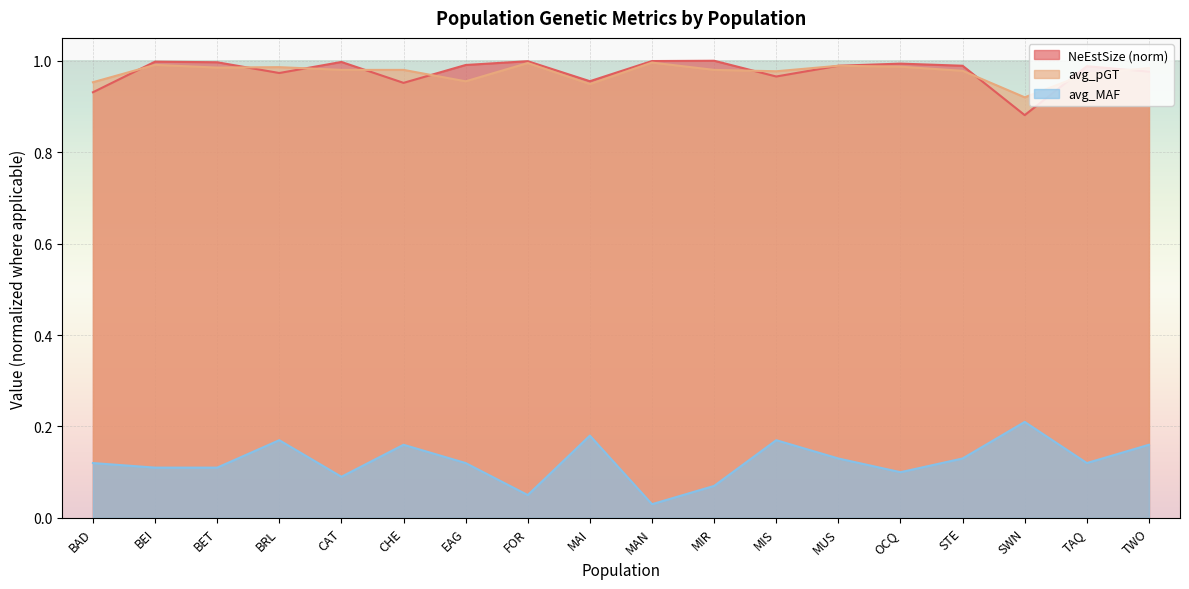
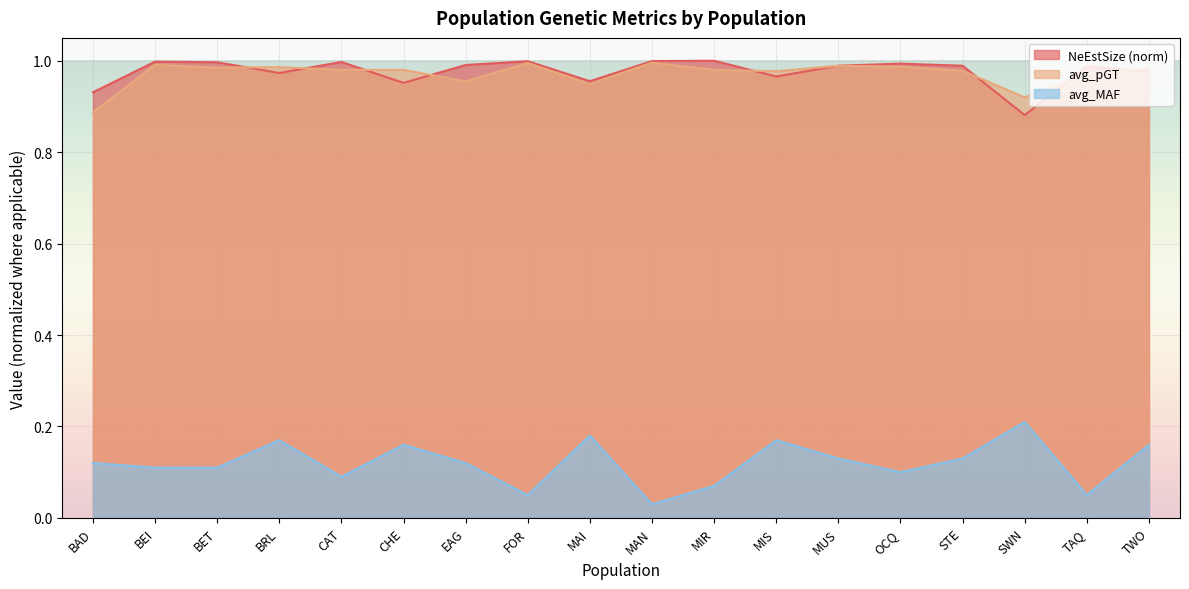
  {
    "NeEstSize (norm)": {
      "BAD": 0.93,
      "BEI": 1.00,
      "BET": 1.00,
      "BRL": 0.97,
      "CAT": 1.00,
      "CHE": 0.95,
      "EAG": 0.99,
      "MAI": 0.96,
      "MIR": 1.00,
      "MIS": 0.97,
      "OCQ": 0.99,
      "STE": 0.99,
      "SWN": 0.88
    },
    "avg_pGT": {
-     "BAD": 0.95,
+     "BAD": 0.89,
      "BEI": 0.99,
      "BET": 0.99,
      "BRL": 0.99,
      "CAT": 0.98,
      "CHE": 0.98,
      "EAG": 0.96,
      "MAI": 0.95,
      "MIR": 0.98,
      "MIS": 0.98,
      "OCQ": 0.99,
      "STE": 0.98,
      "SWN": 0.92
    },
    "avg_MAF": {
      "BAD": 0.12,
      "BEI": 0.11,
      "BET": 0.11,
      "BRL": 0.17,
      "CAT": 0.09,
      "CHE": 0.16,
      "EAG": 0.12,
      "FOR": 0.05,
      "MAI": 0.18,
      "MAN": 0.03,
      "MIR": 0.07,
      "MIS": 0.17,
      "MUS": 0.13,
      "OCQ": 0.10,
      "STE": 0.13,
      "SWN": 0.21,
-     "TAQ": 0.12,
+     "TAQ": 0.05,
      "TWO": 0.16
    }
  }
